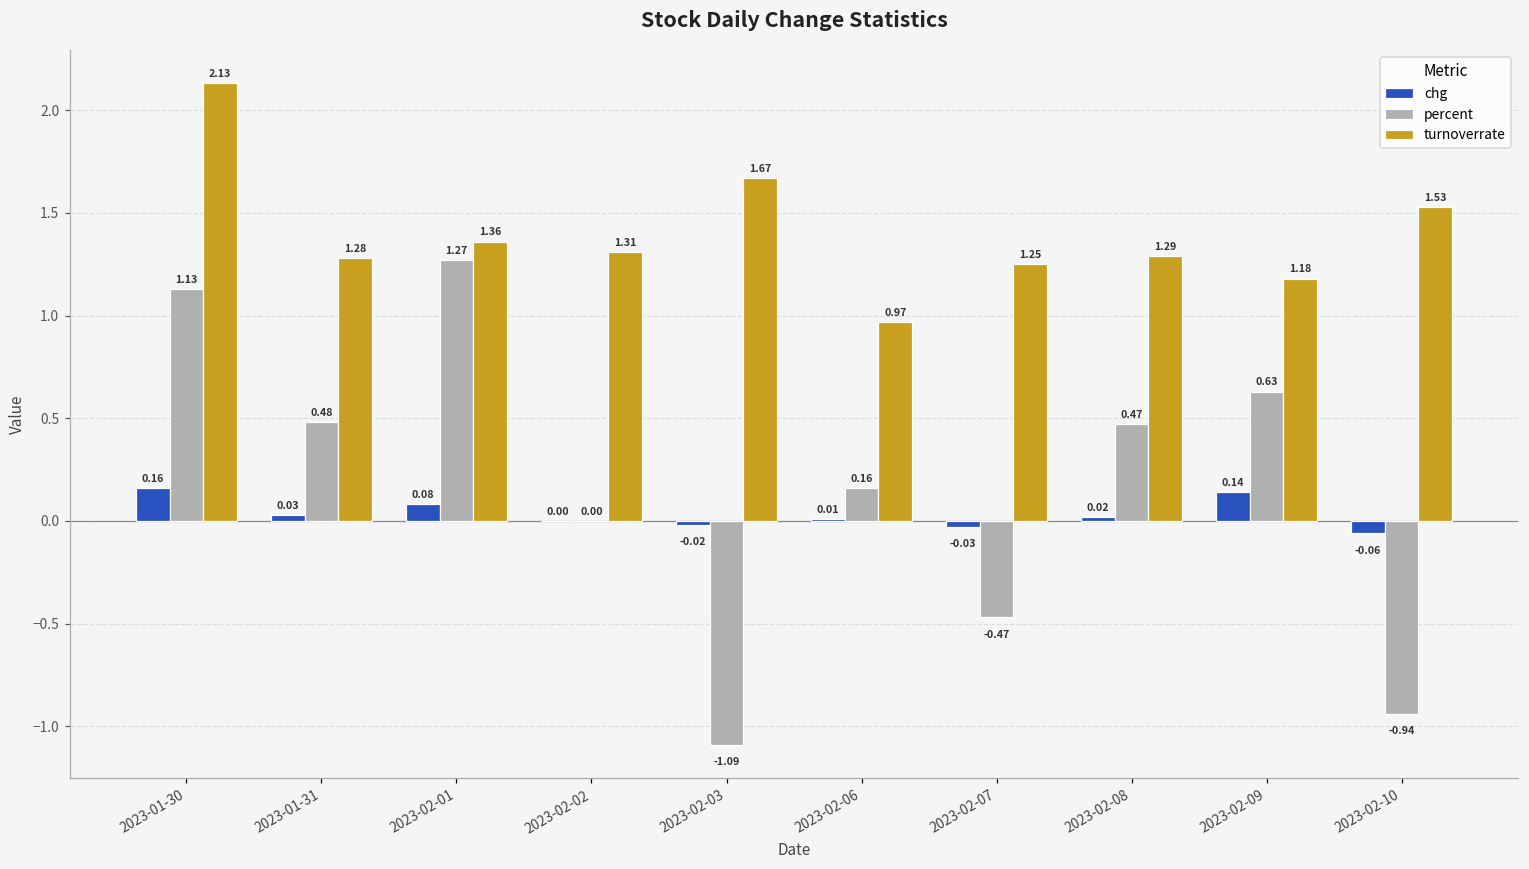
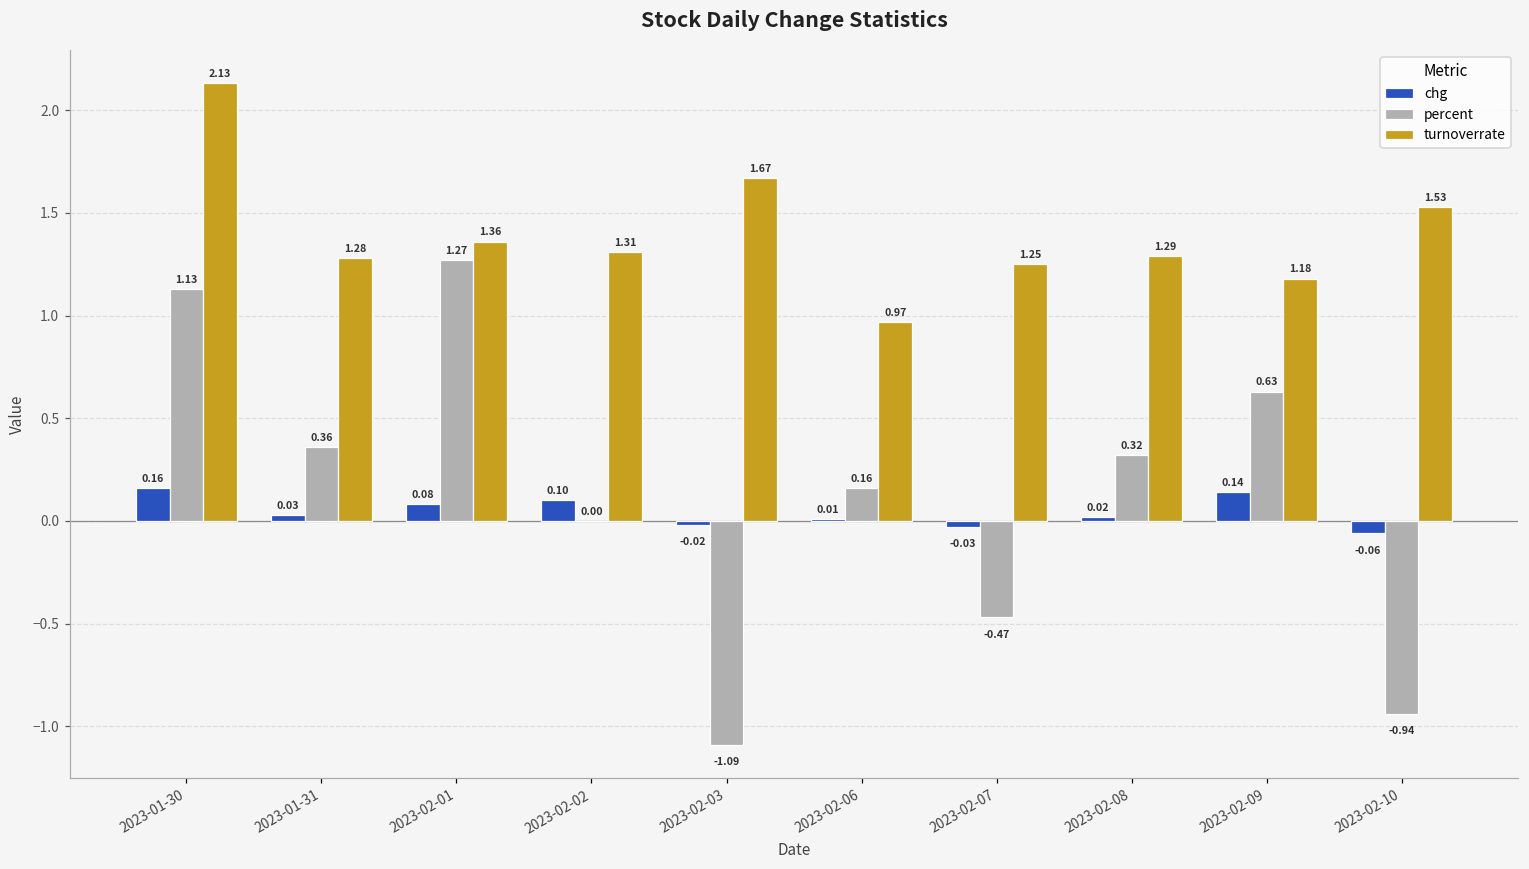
  {
    "chg": {
      "2023-01-30": 0.16,
      "2023-01-31": 0.03,
      "2023-02-01": 0.08,
-     "2023-02-02": 0.00,
+     "2023-02-02": 0.10,
      "2023-02-03": -0.02,
      "2023-02-06": 0.01,
      "2023-02-07": -0.03,
      "2023-02-08": 0.02,
      "2023-02-09": 0.14,
      "2023-02-10": -0.06
    },
    "percent": {
      "2023-01-30": 1.13,
-     "2023-01-31": 0.48,
+     "2023-01-31": 0.36,
      "2023-02-01": 1.27,
      "2023-02-02": 0.00,
      "2023-02-03": -1.09,
      "2023-02-06": 0.16,
      "2023-02-07": -0.47,
-     "2023-02-08": 0.47,
+     "2023-02-08": 0.32,
      "2023-02-09": 0.63,
      "2023-02-10": -0.94
    },
    "turnoverrate": {
      "2023-01-30": 2.13,
      "2023-01-31": 1.28,
      "2023-02-01": 1.36,
      "2023-02-02": 1.31,
      "2023-02-03": 1.67,
      "2023-02-06": 0.97,
      "2023-02-07": 1.25,
      "2023-02-08": 1.29,
      "2023-02-09": 1.18,
      "2023-02-10": 1.53
    }
  }
